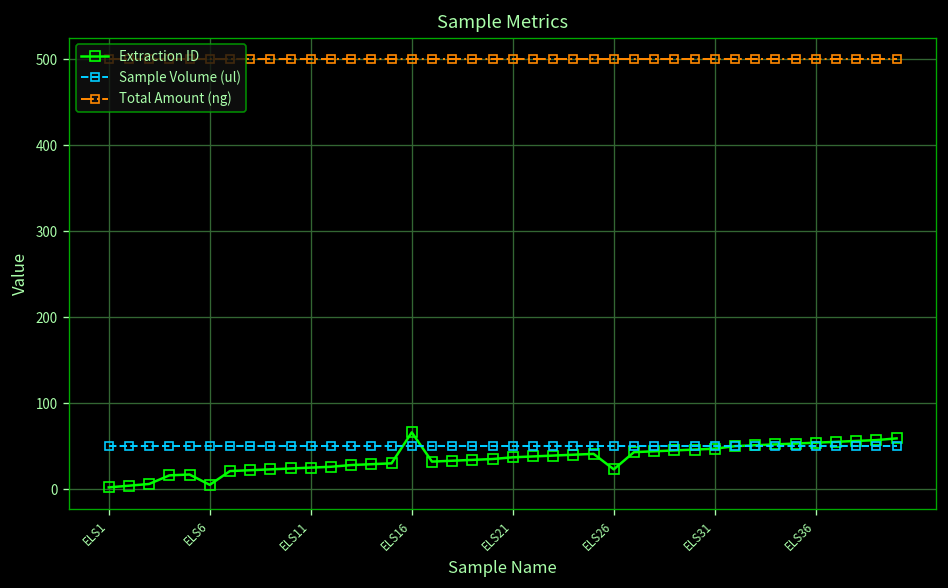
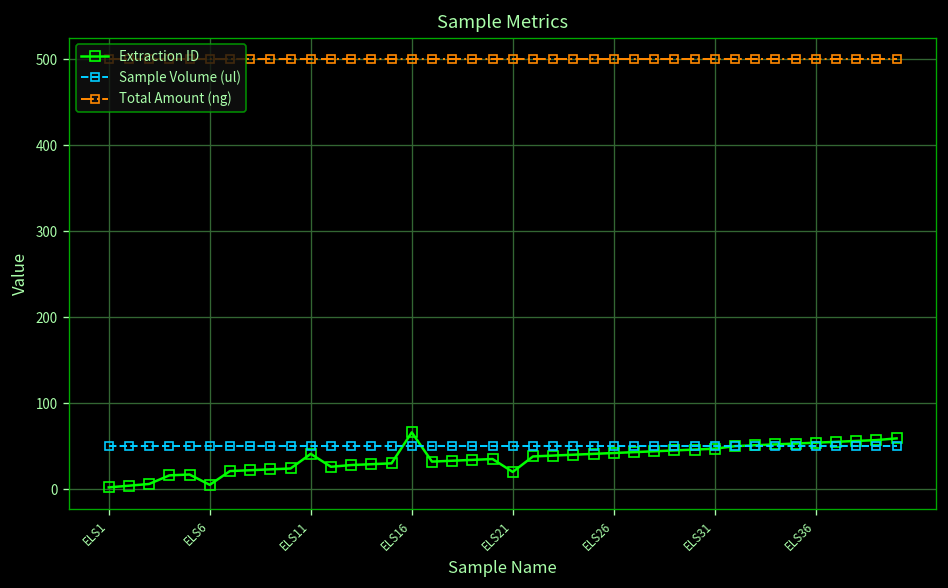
  {
    "Extraction ID": {
      "ELS1": 0,
      "ELS6": 10,
-     "ELS11": 30,
+     "ELS11": 40,
      "ELS16": 70,
-     "ELS21": 40,
-     "ELS26": 20,
+     "ELS21": 20,
+     "ELS26": 40,
      "ELS36": 50
    },
    "Sample Volume (ul)": {
      "ELS1": 50,
      "ELS6": 50,
      "ELS11": 50,
      "ELS16": 50,
      "ELS21": 50,
      "ELS26": 50,
      "ELS36": 50
    },
    "Total Amount (ng)": {
      "ELS11": 500,
      "ELS16": 500,
      "ELS21": 500,
      "ELS26": 500,
      "ELS31": 500,
      "ELS36": 500
    }
  }
